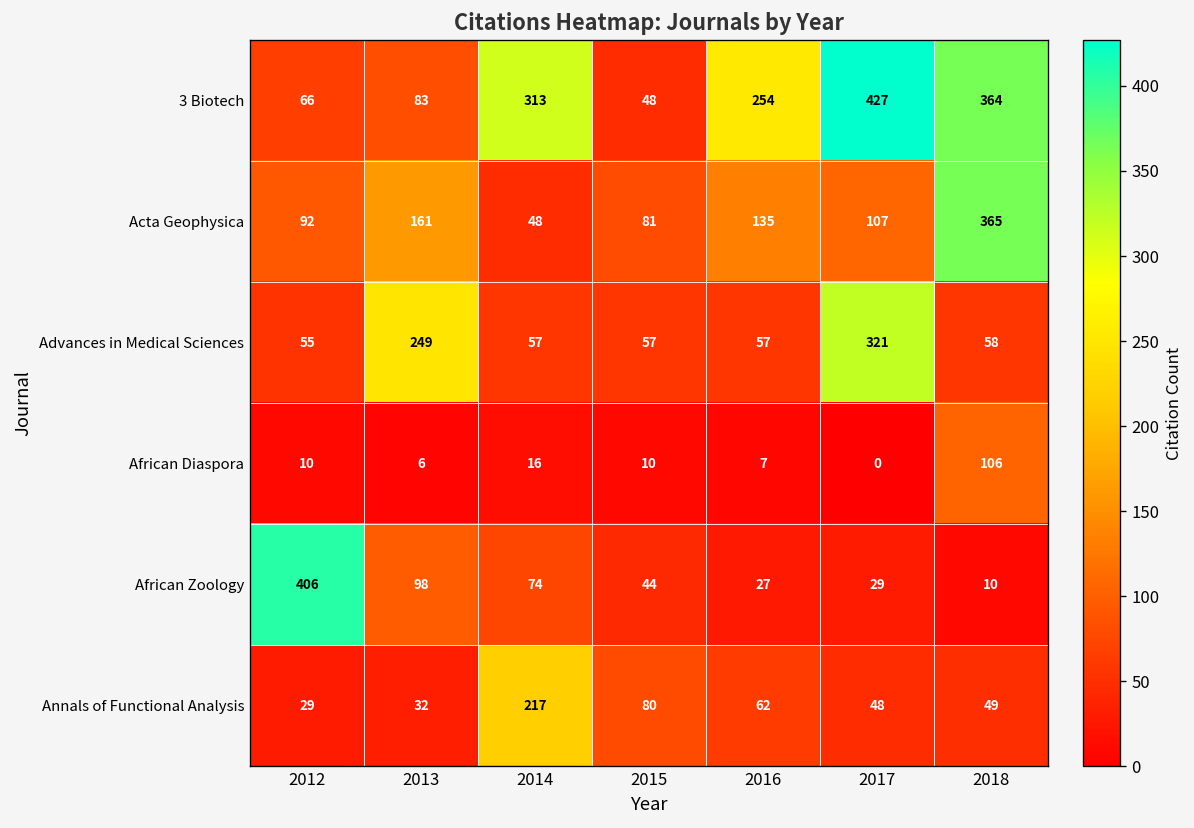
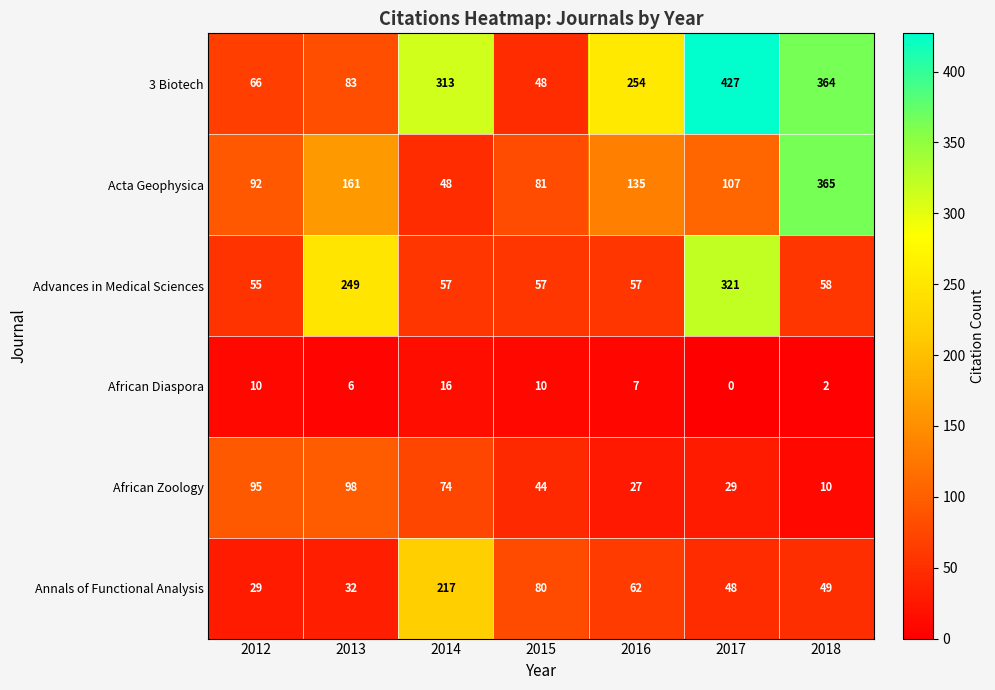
  {
    "3 Biotech": {
      "2012": 66,
      "2013": 83,
      "2014": 313,
      "2015": 48,
      "2016": 254,
      "2017": 427,
      "2018": 364
    },
    "Acta Geophysica": {
      "2012": 92,
      "2013": 161,
      "2014": 48,
      "2015": 81,
      "2016": 135,
      "2017": 107,
      "2018": 365
    },
    "Advances in Medical Sciences": {
      "2012": 55,
      "2013": 249,
      "2014": 57,
      "2015": 57,
      "2016": 57,
      "2017": 321,
      "2018": 58
    },
    "African Diaspora": {
      "2012": 10,
      "2013": 6,
      "2014": 16,
      "2015": 10,
      "2016": 7,
      "2017": 0,
-     "2018": 106
+     "2018": 2
    },
    "African Zoology": {
-     "2012": 406,
+     "2012": 95,
      "2013": 98,
      "2014": 74,
      "2015": 44,
      "2016": 27,
      "2017": 29,
      "2018": 10
    },
    "Annals of Functional Analysis": {
      "2012": 29,
      "2013": 32,
      "2014": 217,
      "2015": 80,
      "2016": 62,
      "2017": 48,
      "2018": 49
    }
  }
